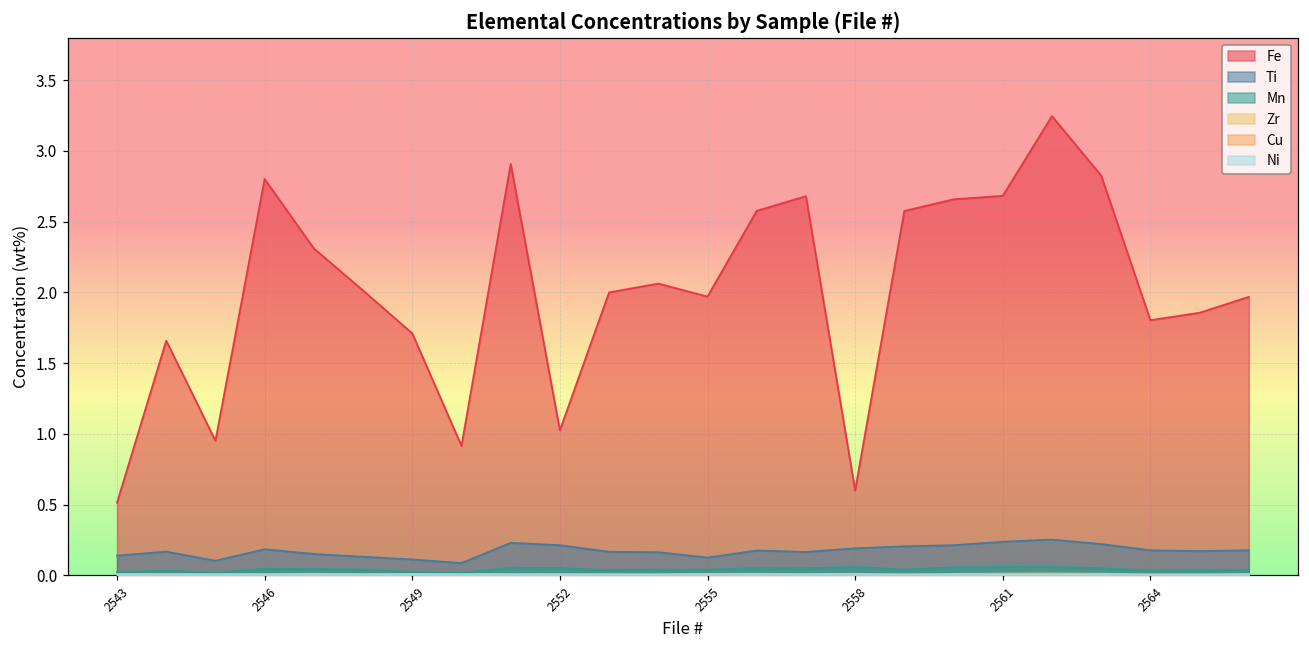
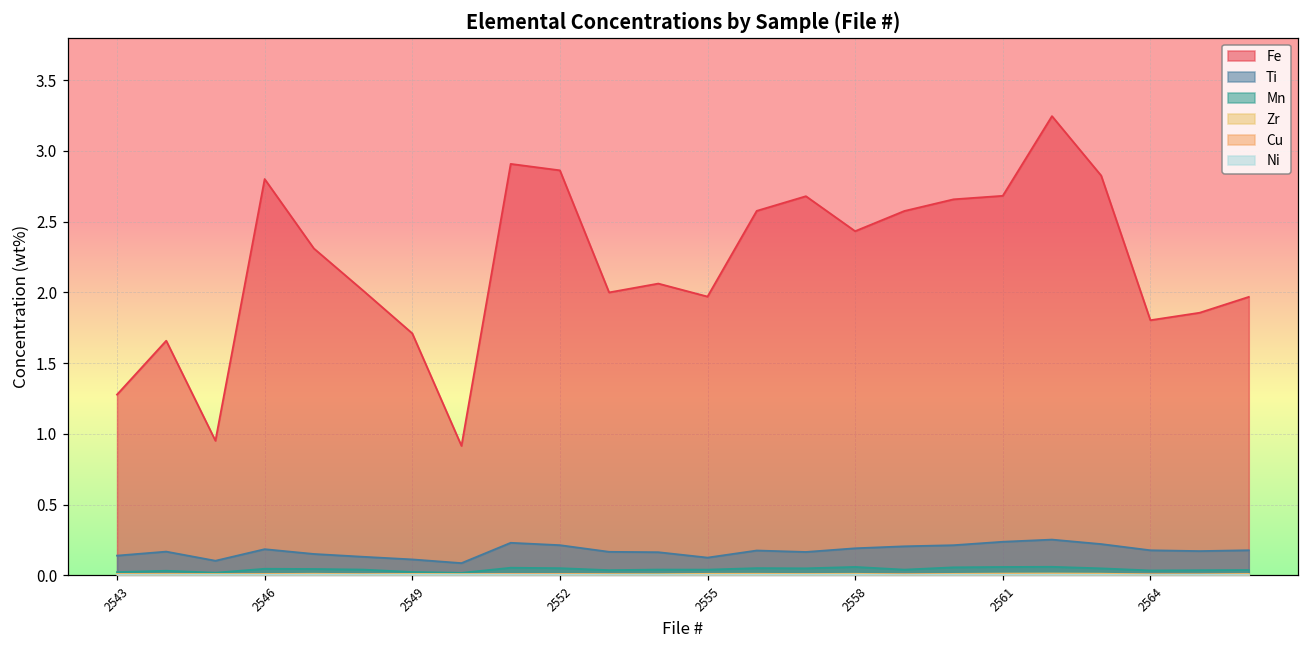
  {
    "Fe": {
-     "2543": 0.51,
+     "2543": 1.28,
      "2546": 2.80,
      "2549": 1.71,
-     "2552": 1.03,
+     "2552": 2.86,
      "2555": 1.97,
-     "2558": 0.60,
+     "2558": 2.43,
      "2561": 2.68,
      "2564": 1.80
    }
  }
